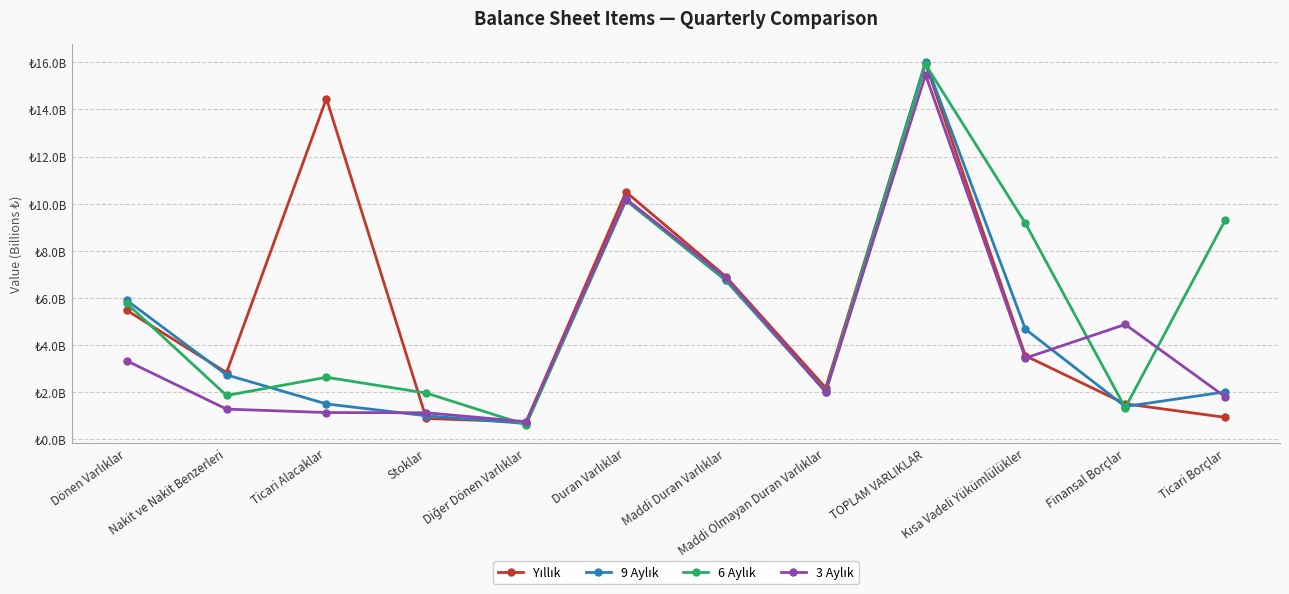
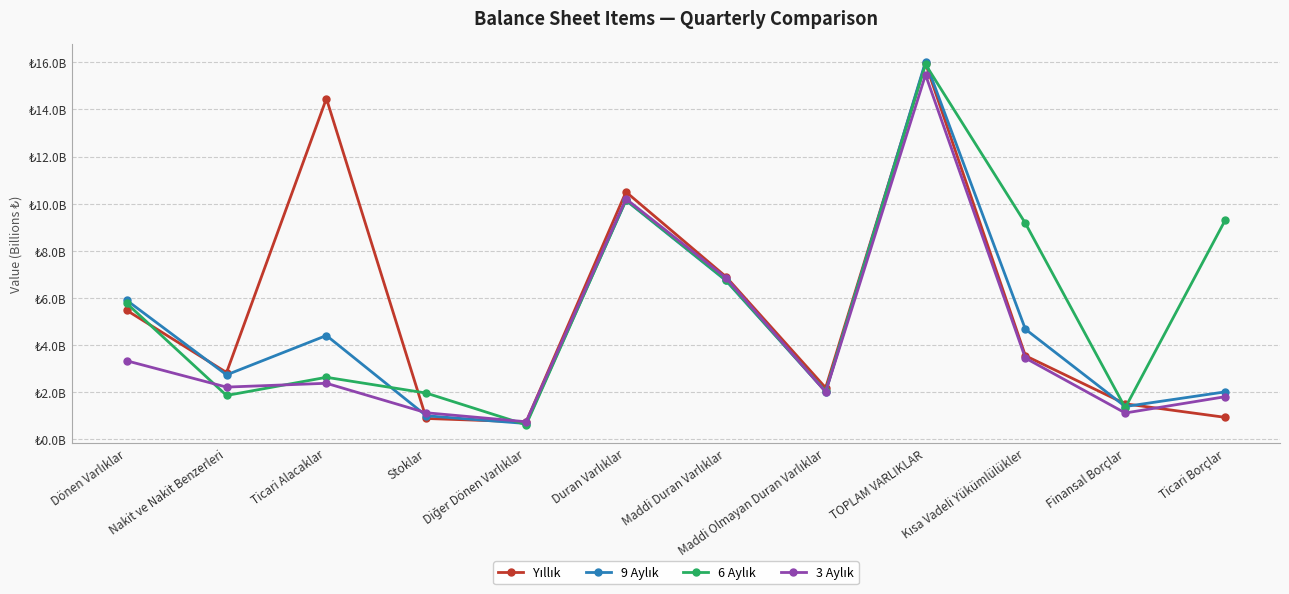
  {
    "Yıllık": {
      "Dönen Varlıklar": "₺5500000000",
      "Ticari Alacaklar": "₺14500000000",
      "Stoklar": "₺900000000",
      "Duran Varlıklar": "₺10500000000",
      "Maddi Olmayan Duran Varlıklar": "₺2200000000",
      "Finansal Borçlar": "₺1500000000",
      "Ticari Borçlar": "₺900000000"
    },
    "9 Aylık": {
      "Dönen Varlıklar": "₺5900000000",
-     "Ticari Alacaklar": "₺1500000000",
+     "Ticari Alacaklar": "₺4400000000",
      "Stoklar": "₺1000000000",
      "Kısa Vadeli Yükümlülükler": "₺4700000000",
      "Ticari Borçlar": "₺2000000000"
    },
    "6 Aylık": {
      "Dönen Varlıklar": "₺5800000000",
      "Nakit ve Nakit Benzerleri": "₺1800000000",
      "Ticari Alacaklar": "₺2600000000",
      "Stoklar": "₺2000000000",
      "Kısa Vadeli Yükümlülükler": "₺9200000000",
      "Ticari Borçlar": "₺9300000000"
    },
    "3 Aylık": {
      "Dönen Varlıklar": "₺3300000000",
-     "Nakit ve Nakit Benzerleri": "₺1300000000",
-     "Ticari Alacaklar": "₺1100000000",
+     "Nakit ve Nakit Benzerleri": "₺2200000000",
+     "Ticari Alacaklar": "₺2400000000",
      "Stoklar": "₺1100000000",
      "TOPLAM VARLIKLAR": "₺15500000000",
-     "Finansal Borçlar": "₺4900000000",
+     "Finansal Borçlar": "₺1100000000",
      "Ticari Borçlar": "₺1800000000"
    }
  }
